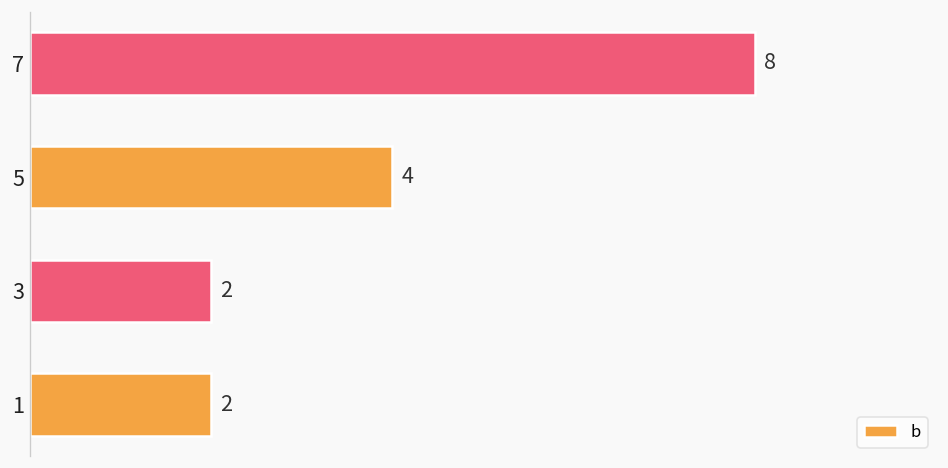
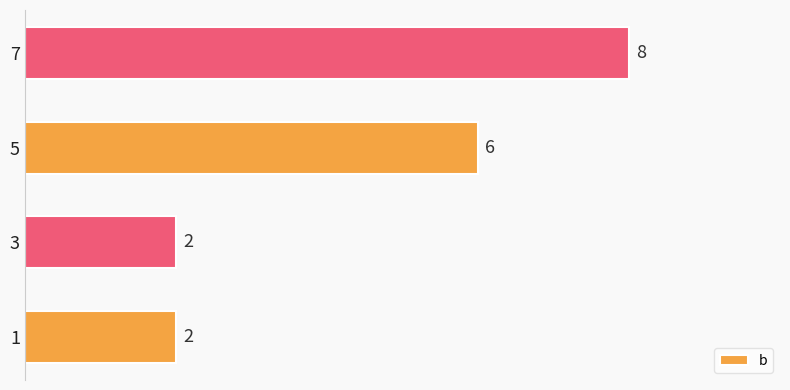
  {
    "7": 8,
-   "5": 4,
+   "5": 6,
    "3": 2,
    "1": 2
  }
